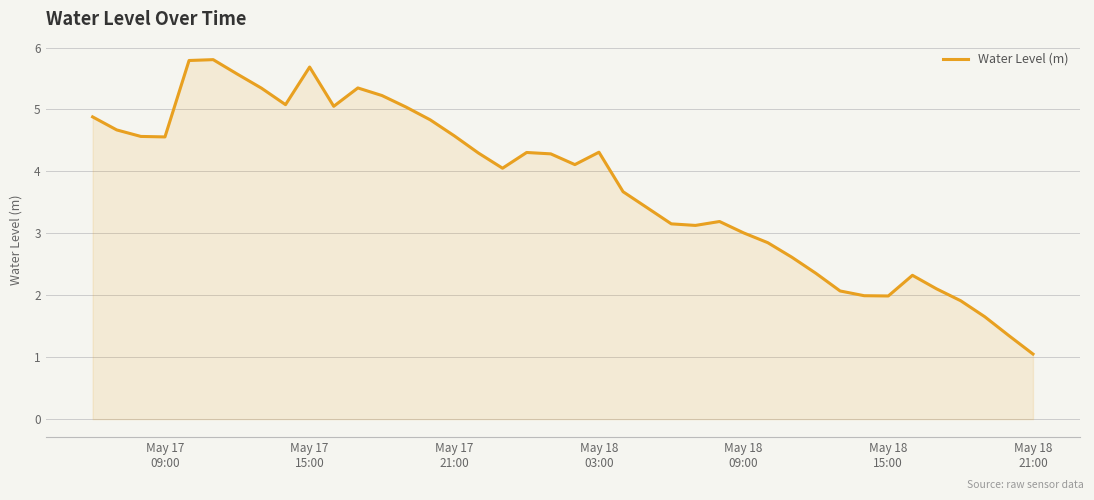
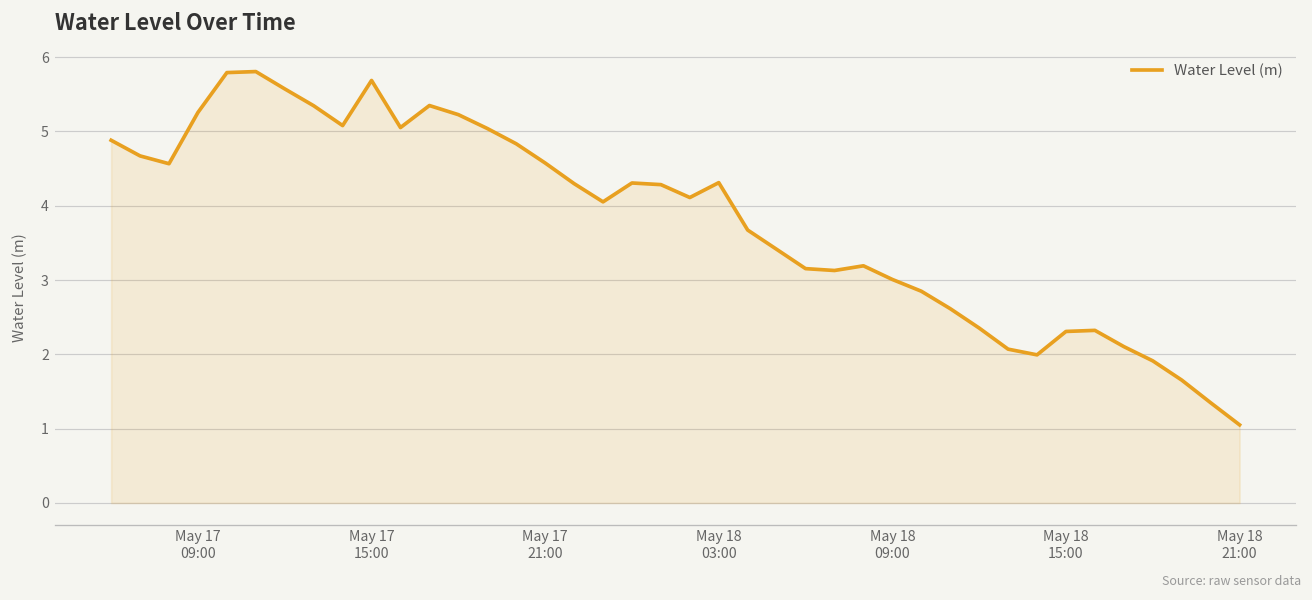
  {
-   "May 17 09:00": 4.6,
+   "May 17 09:00": 5.3,
    "May 17 15:00": 5.7,
    "May 17 21:00": 4.6,
    "May 18 03:00": 4.3,
    "May 18 09:00": 3.0,
-   "May 18 15:00": 2.0,
+   "May 18 15:00": 2.3,
    "May 18 21:00": 1.1
  }
